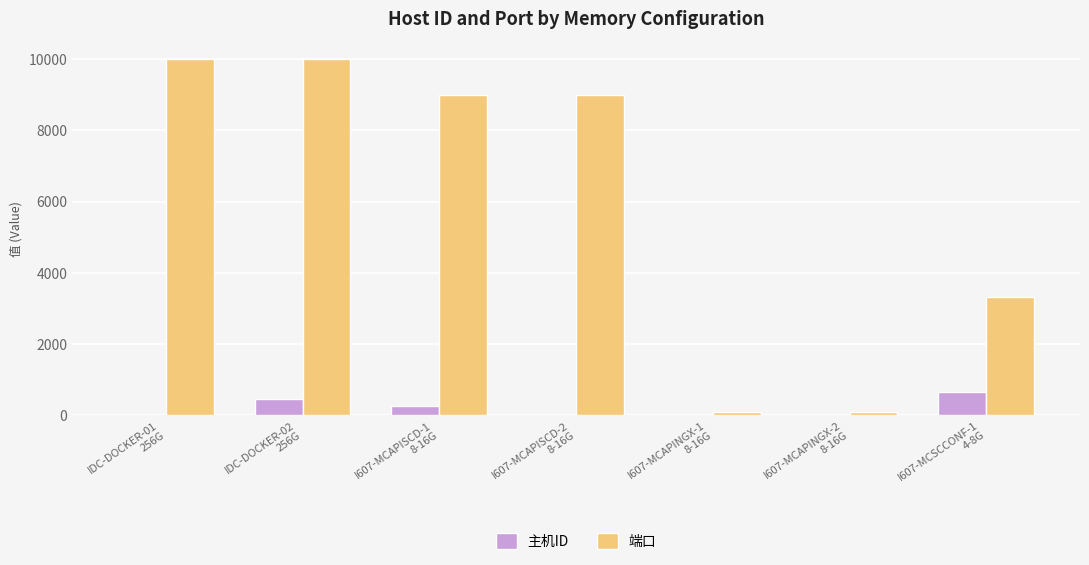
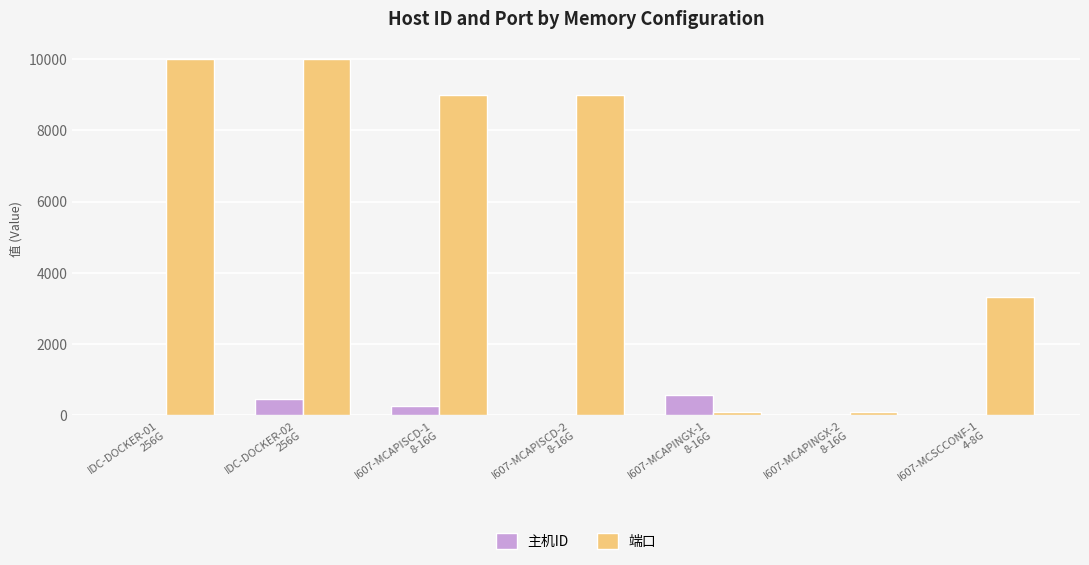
  {
    "主机ID": {
      "IDC-DOCKER-02 256G": 400,
      "I607-MCAPISCD-1 8-16G": 300,
-     "I607-MCAPINGX-1 8-16G": 0,
-     "I607-MCSCCONF-1 4-8G": 700
+     "I607-MCAPINGX-1 8-16G": 600,
+     "I607-MCSCCONF-1 4-8G": 0
    },
    "端口": {
      "IDC-DOCKER-01 256G": 10000,
      "IDC-DOCKER-02 256G": 10000,
      "I607-MCAPISCD-1 8-16G": 9000,
      "I607-MCAPISCD-2 8-16G": 9000,
      "I607-MCAPINGX-1 8-16G": 100,
      "I607-MCAPINGX-2 8-16G": 100,
      "I607-MCSCCONF-1 4-8G": 3300
    }
  }
